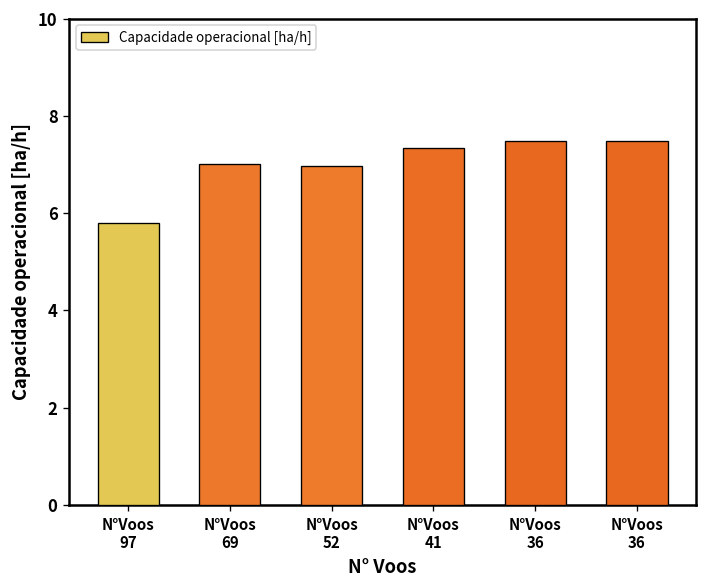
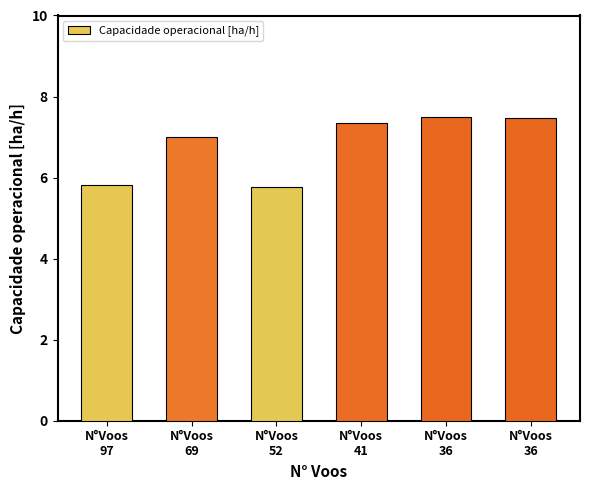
  {
    "N°Voos 97": 5.8,
    "N°Voos 69": 7.0,
-   "N°Voos 52": 7.0,
+   "N°Voos 52": 5.8,
    "N°Voos 41": 7.3
  }
